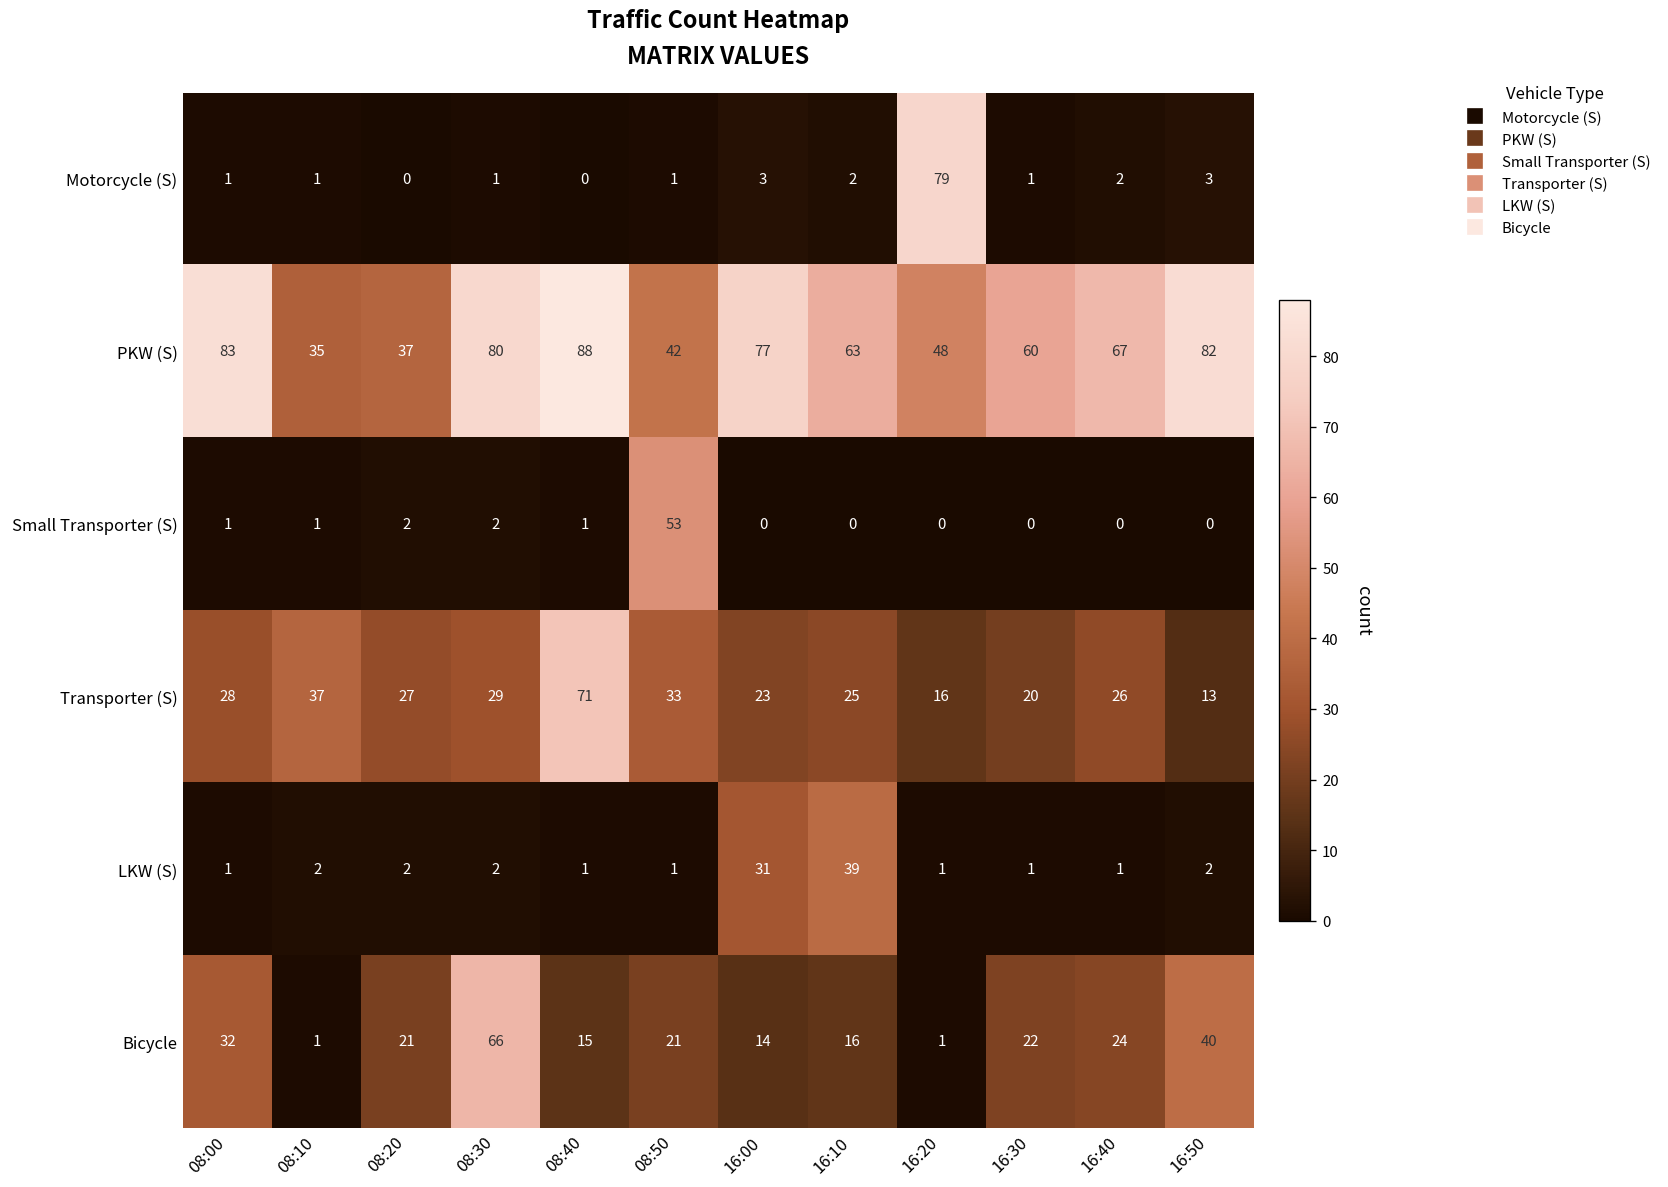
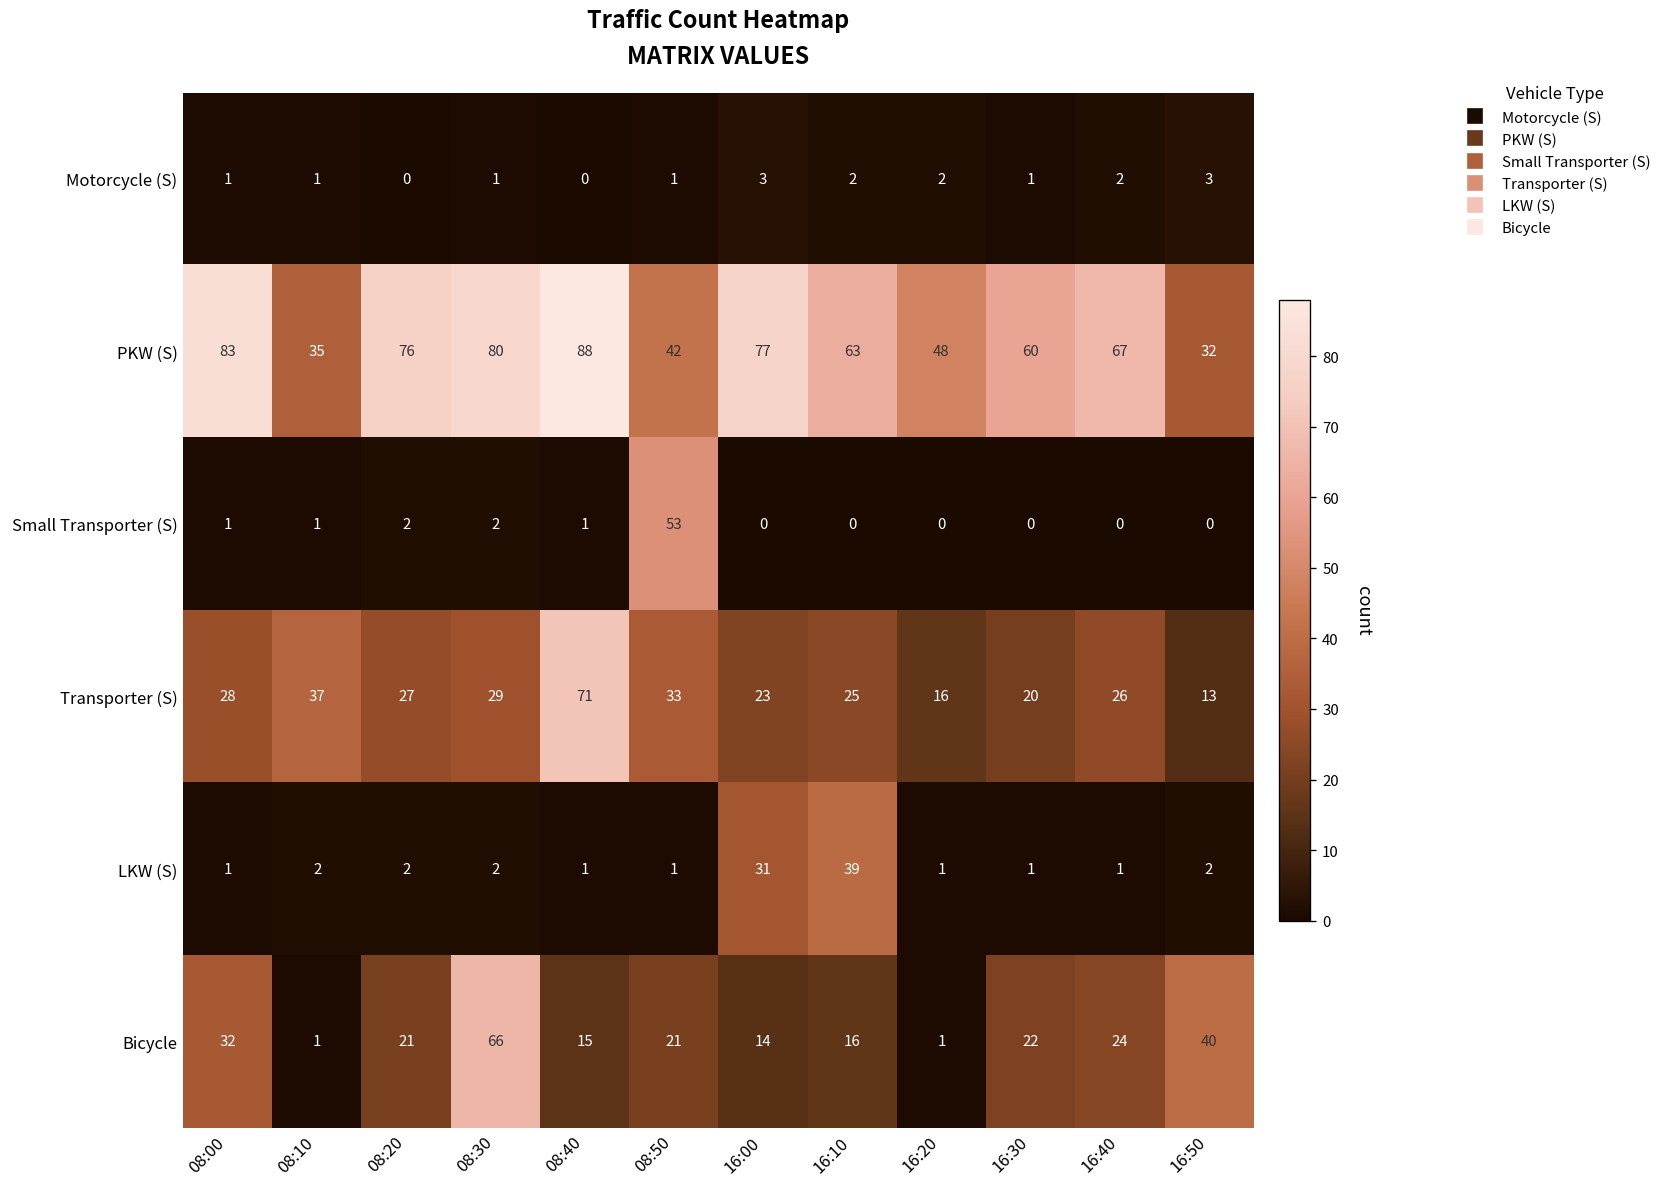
  {
    "Motorcycle (S)": {
      "08:00": 1,
      "08:10": 1,
      "08:20": 0,
      "08:30": 1,
      "08:40": 0,
      "08:50": 1,
      "16:00": 3,
      "16:10": 2,
-     "16:20": 79,
+     "16:20": 2,
      "16:30": 1,
      "16:40": 2,
      "16:50": 3
    },
    "PKW (S)": {
      "08:00": 83,
      "08:10": 35,
-     "08:20": 37,
+     "08:20": 76,
      "08:30": 80,
      "08:40": 88,
      "08:50": 42,
      "16:00": 77,
      "16:10": 63,
      "16:20": 48,
      "16:30": 60,
      "16:40": 67,
-     "16:50": 82
+     "16:50": 32
    },
    "Small Transporter (S)": {
      "08:00": 1,
      "08:10": 1,
      "08:20": 2,
      "08:30": 2,
      "08:40": 1,
      "08:50": 53,
      "16:00": 0,
      "16:10": 0,
      "16:20": 0,
      "16:30": 0,
      "16:40": 0,
      "16:50": 0
    },
    "Transporter (S)": {
      "08:00": 28,
      "08:10": 37,
      "08:20": 27,
      "08:30": 29,
      "08:40": 71,
      "08:50": 33,
      "16:00": 23,
      "16:10": 25,
      "16:20": 16,
      "16:30": 20,
      "16:40": 26,
      "16:50": 13
    },
    "LKW (S)": {
      "08:00": 1,
      "08:10": 2,
      "08:20": 2,
      "08:30": 2,
      "08:40": 1,
      "08:50": 1,
      "16:00": 31,
      "16:10": 39,
      "16:20": 1,
      "16:30": 1,
      "16:40": 1,
      "16:50": 2
    },
    "Bicycle": {
      "08:00": 32,
      "08:10": 1,
      "08:20": 21,
      "08:30": 66,
      "08:40": 15,
      "08:50": 21,
      "16:00": 14,
      "16:10": 16,
      "16:20": 1,
      "16:30": 22,
      "16:40": 24,
      "16:50": 40
    }
  }
